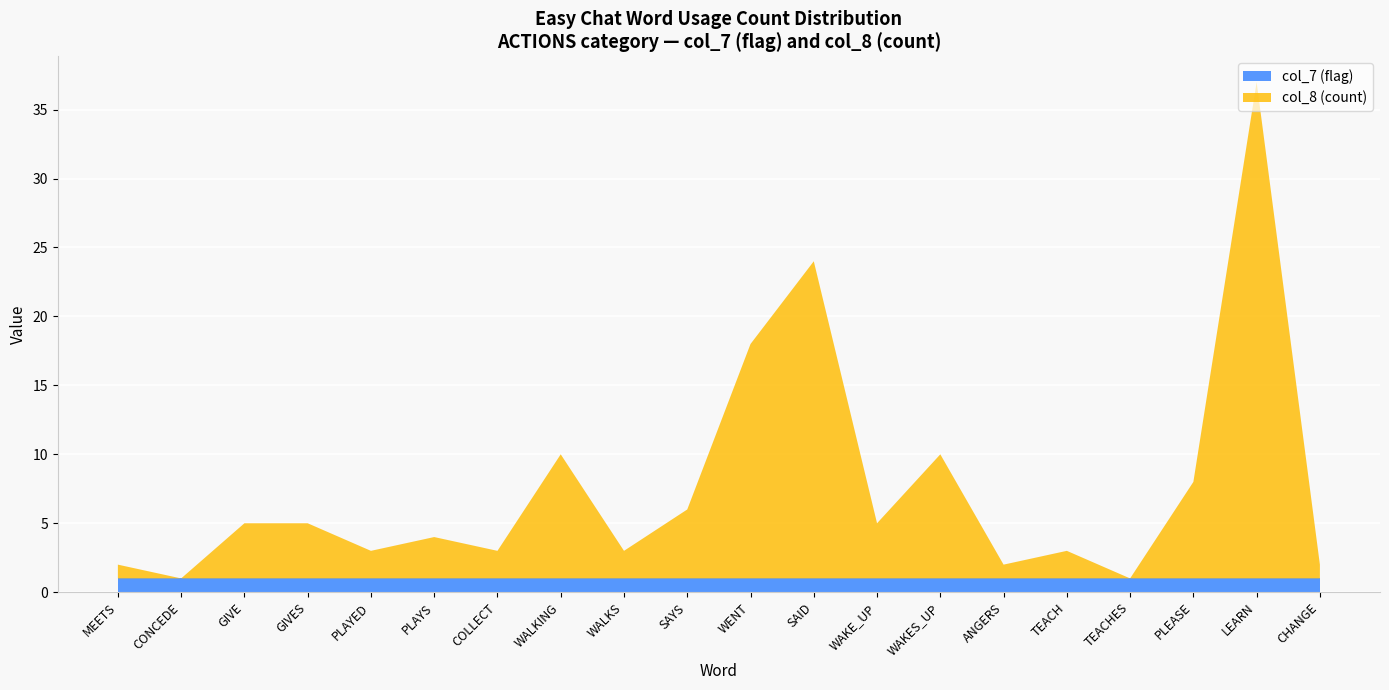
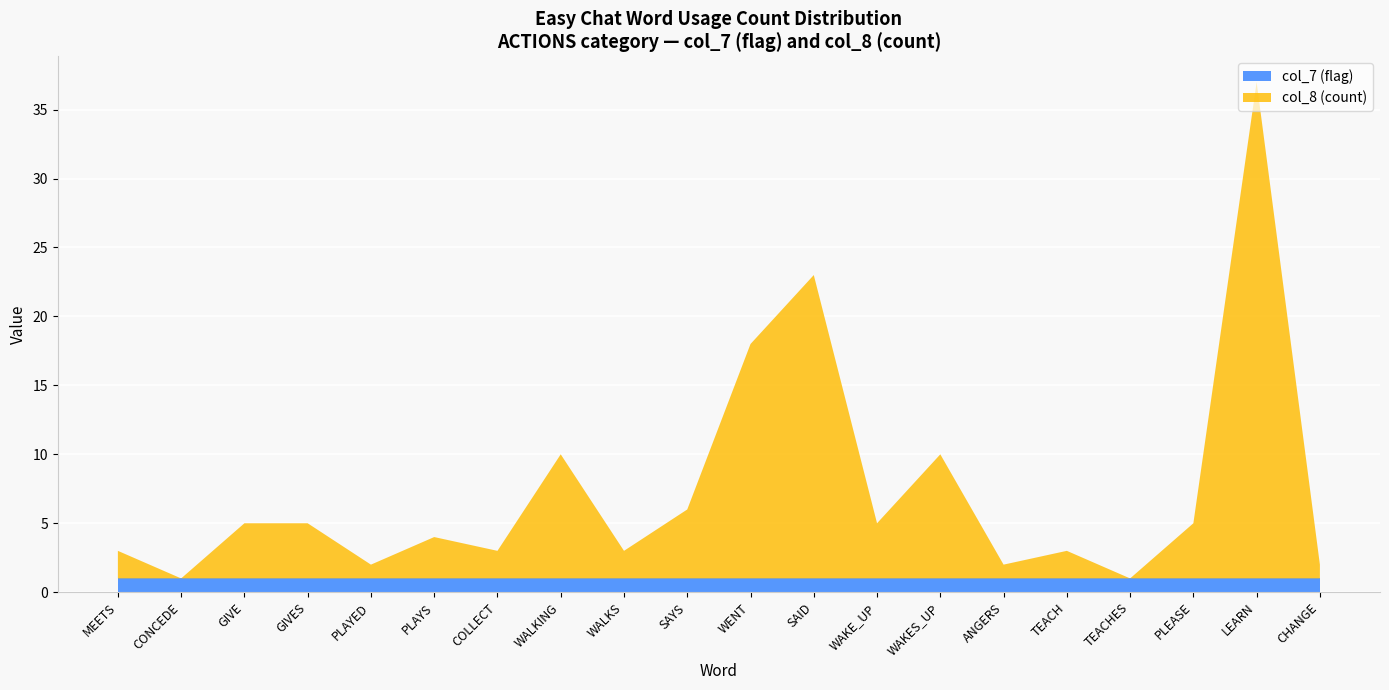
  {
    "col_7 (flag)": {
      "MEETS": 1,
      "GIVE": 1,
      "GIVES": 1,
      "PLAYED": 1,
      "PLAYS": 1,
      "COLLECT": 1,
      "WALKING": 1,
      "WALKS": 1,
      "SAYS": 1,
      "WENT": 1,
      "SAID": 1,
      "WAKE_UP": 1,
      "WAKES_UP": 1,
      "ANGERS": 1,
      "TEACH": 1,
      "PLEASE": 1,
      "LEARN": 1,
      "CHANGE": 1
    },
    "col_8 (count)": {
-     "MEETS": 1,
+     "MEETS": 2,
      "GIVE": 4,
      "GIVES": 4,
-     "PLAYED": 2,
+     "PLAYED": 1,
      "PLAYS": 3,
      "COLLECT": 2,
      "WALKING": 9,
      "WALKS": 2,
      "SAYS": 5,
      "WENT": 17,
-     "SAID": 23,
+     "SAID": 22,
      "WAKE_UP": 4,
      "WAKES_UP": 9,
      "ANGERS": 1,
      "TEACH": 2,
-     "PLEASE": 7,
+     "PLEASE": 4,
      "CHANGE": 1
    }
  }
